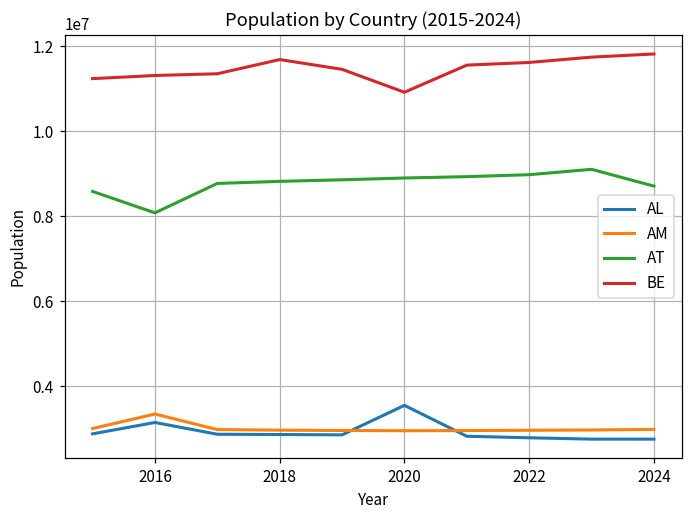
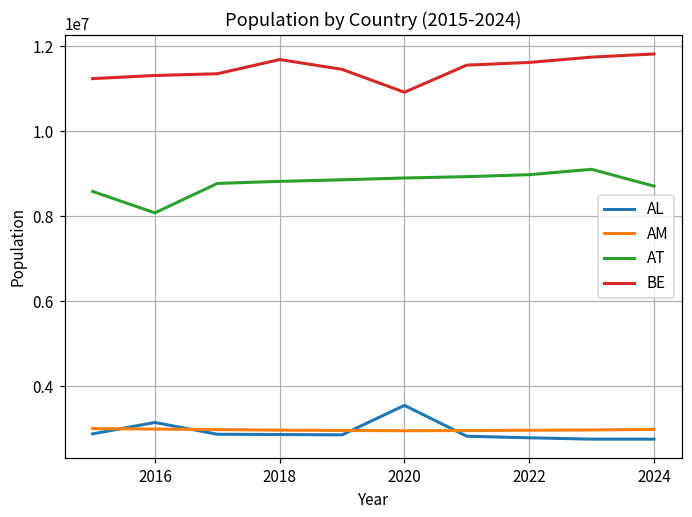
  {
    "AL": {
      "2016": 3200000,
      "2018": 2900000,
      "2020": 3600000,
      "2022": 2800000,
      "2024": 2800000
    },
    "AM": {
-     "2016": 3400000,
+     "2016": 3000000,
      "2018": 3000000,
      "2020": 3000000,
      "2022": 3000000,
      "2024": 3000000
    },
    "AT": {
      "2016": 8100000,
      "2018": 8800000,
      "2020": 8900000,
      "2022": 9000000,
      "2024": 8700000
    },
    "BE": {
      "2016": 11300000,
      "2018": 11700000,
      "2020": 10900000,
      "2022": 11600000,
      "2024": 11800000
    }
  }
